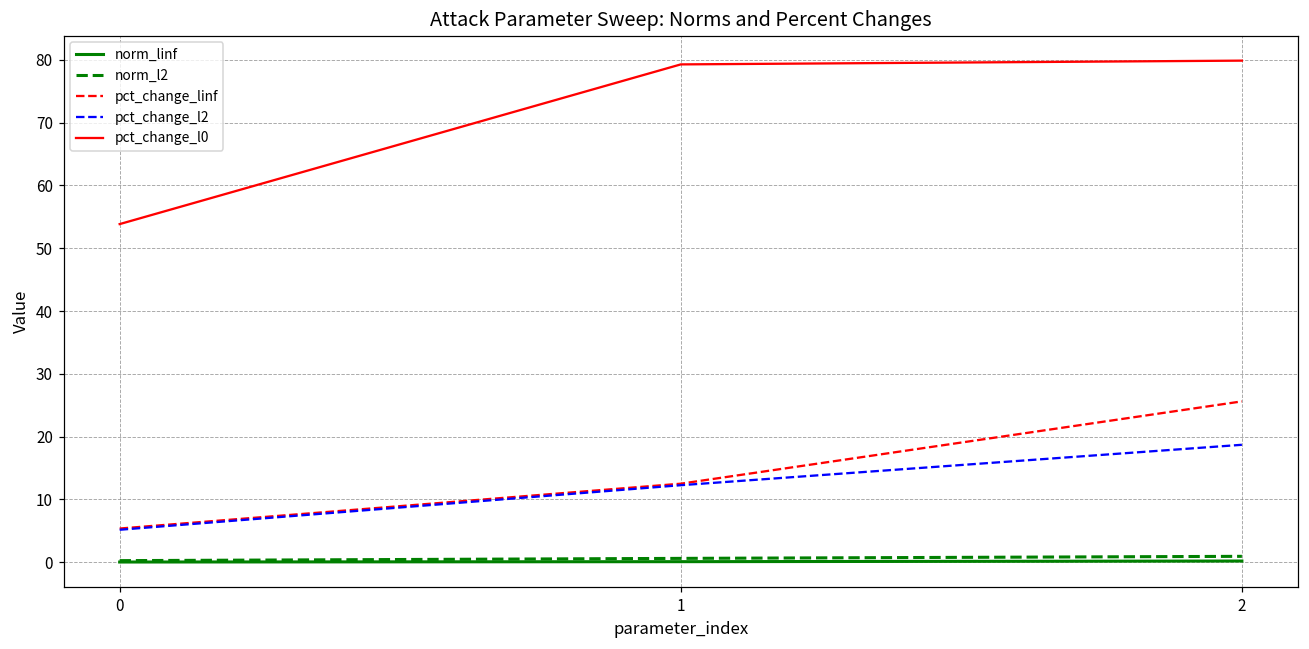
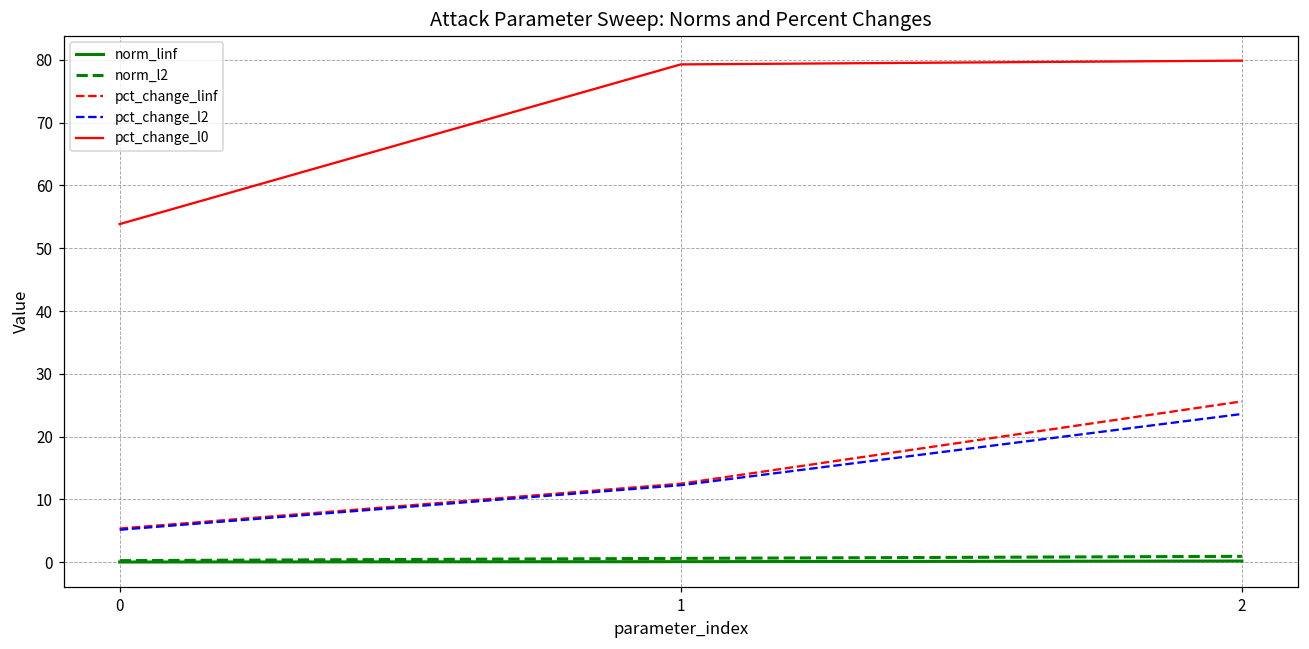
  {
    "pct_change_l2": {
-     "2": 19
+     "2": 24
    }
  }
